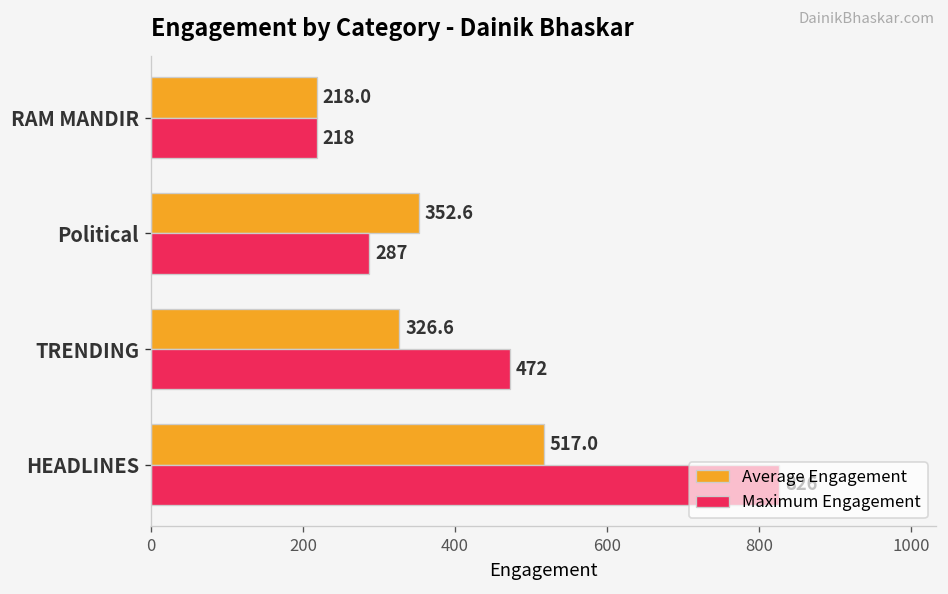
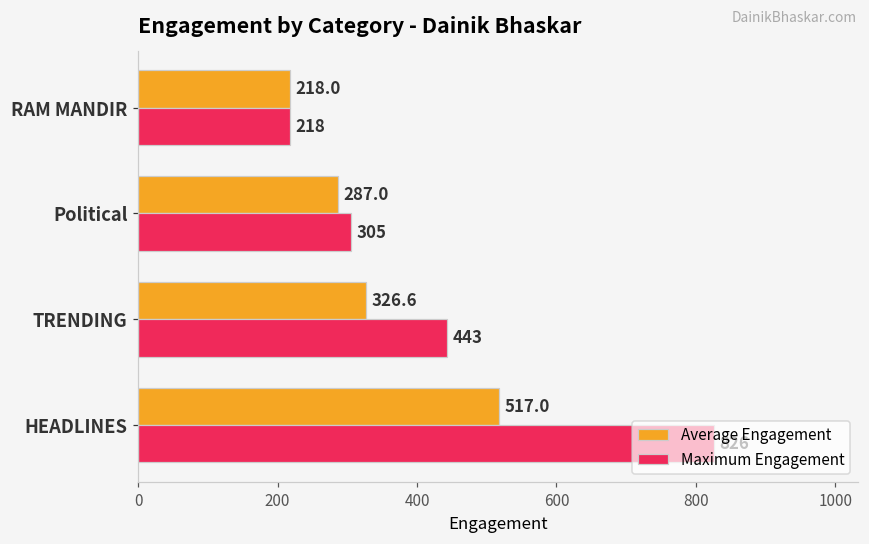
  {
    "Average Engagement": {
      "RAM MANDIR": 218.0,
-     "Political": 352.6,
+     "Political": 287.0,
      "TRENDING": 326.6,
      "HEADLINES": 517.0
    },
    "Maximum Engagement": {
      "RAM MANDIR": 218,
-     "Political": 287,
-     "TRENDING": 472
+     "Political": 305,
+     "TRENDING": 443
    }
  }
